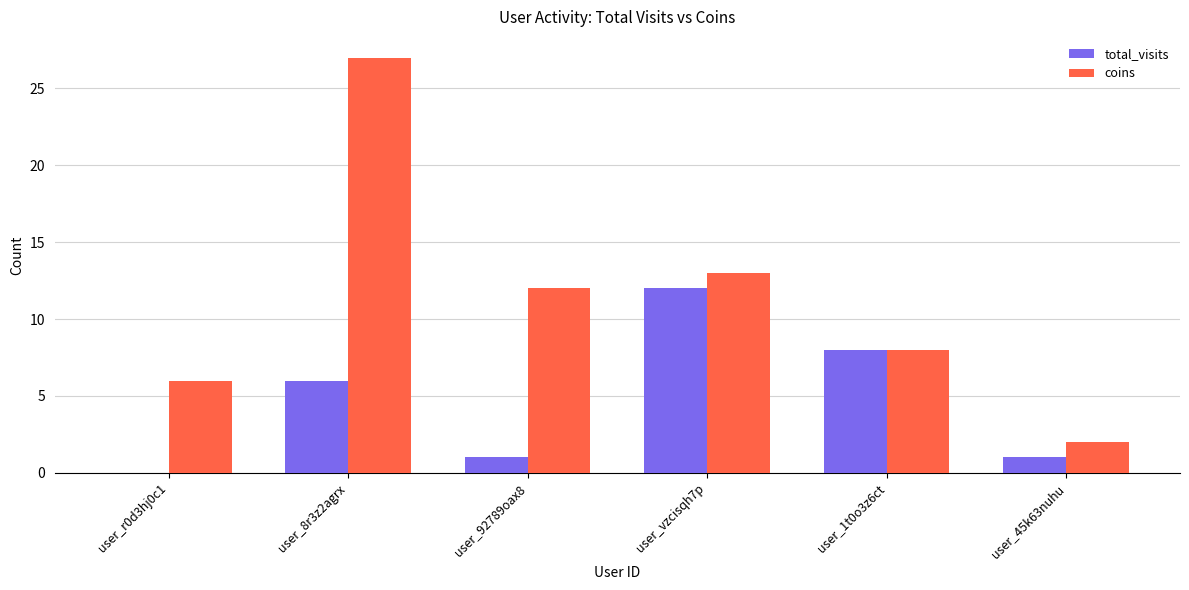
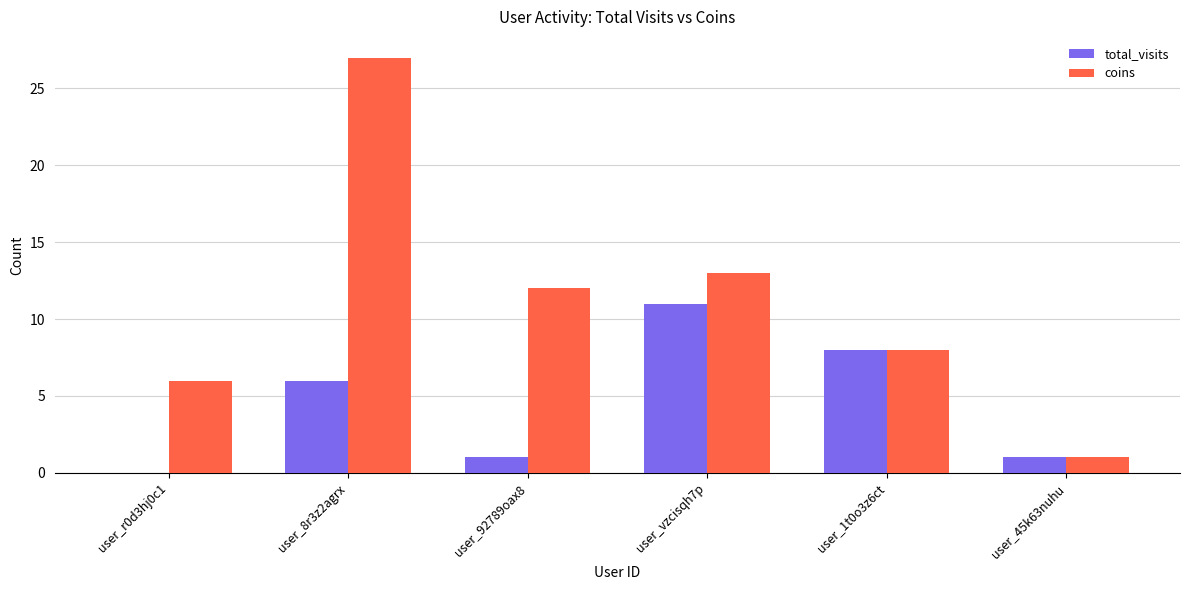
  {
    "total_visits": {
      "user_r0d3hj0c1": 0,
      "user_8r3z2agrx": 6,
      "user_92789oax8": 1,
-     "user_vzcisqh7p": 12,
+     "user_vzcisqh7p": 11,
      "user_1t0o3z6ct": 8,
      "user_45k63nuhu": 1
    },
    "coins": {
      "user_r0d3hj0c1": 6,
      "user_8r3z2agrx": 27,
      "user_92789oax8": 12,
      "user_vzcisqh7p": 13,
      "user_1t0o3z6ct": 8,
-     "user_45k63nuhu": 2
+     "user_45k63nuhu": 1
    }
  }
